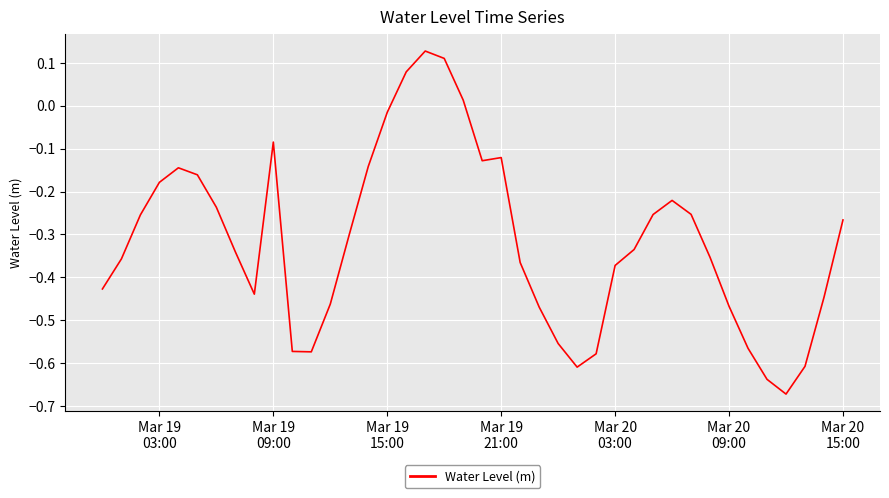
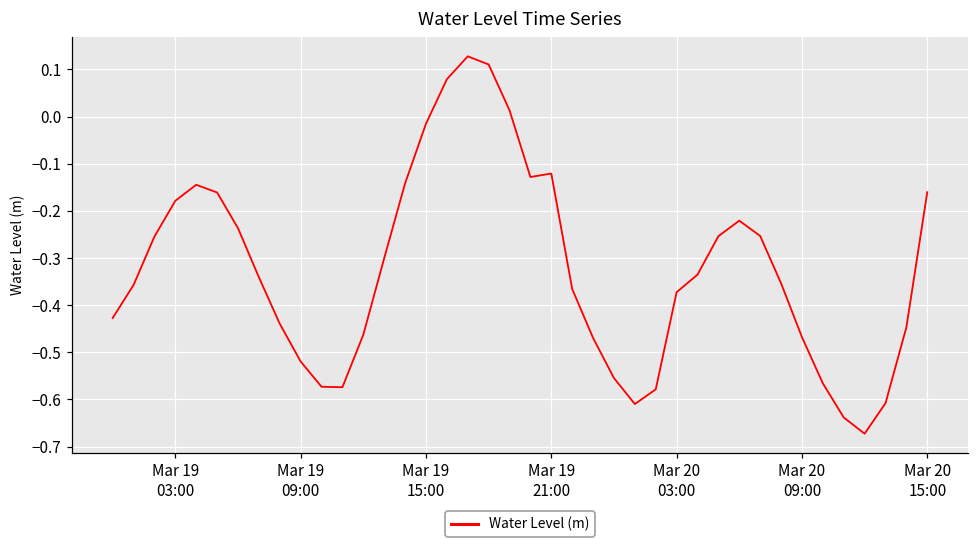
  {
    "Mar 19 03:00": -0.18,
-   "Mar 19 09:00": -0.08,
+   "Mar 19 09:00": -0.52,
    "Mar 19 15:00": -0.02,
    "Mar 19 21:00": -0.12,
    "Mar 20 03:00": -0.37,
    "Mar 20 09:00": -0.47,
-   "Mar 20 15:00": -0.27
+   "Mar 20 15:00": -0.16
  }
